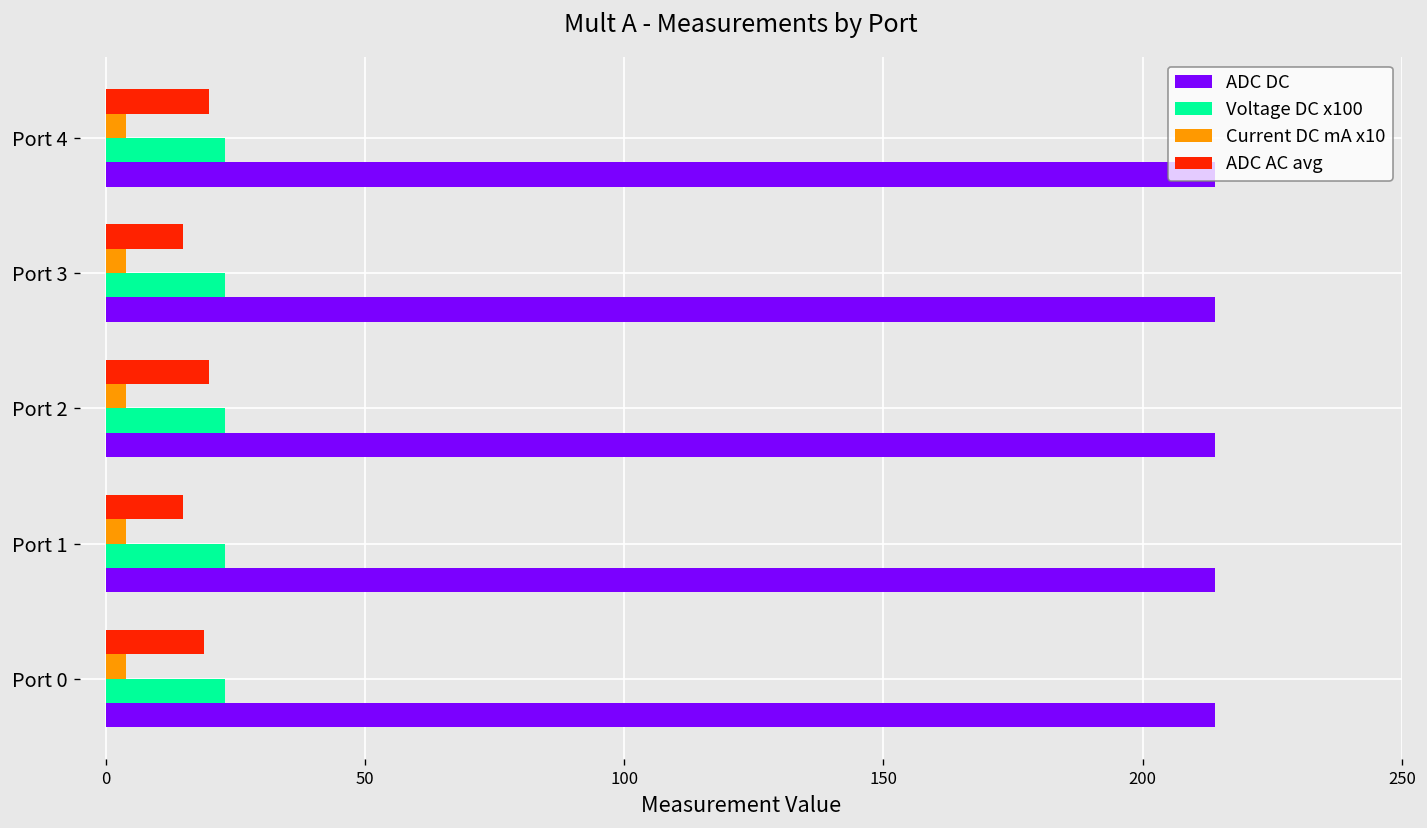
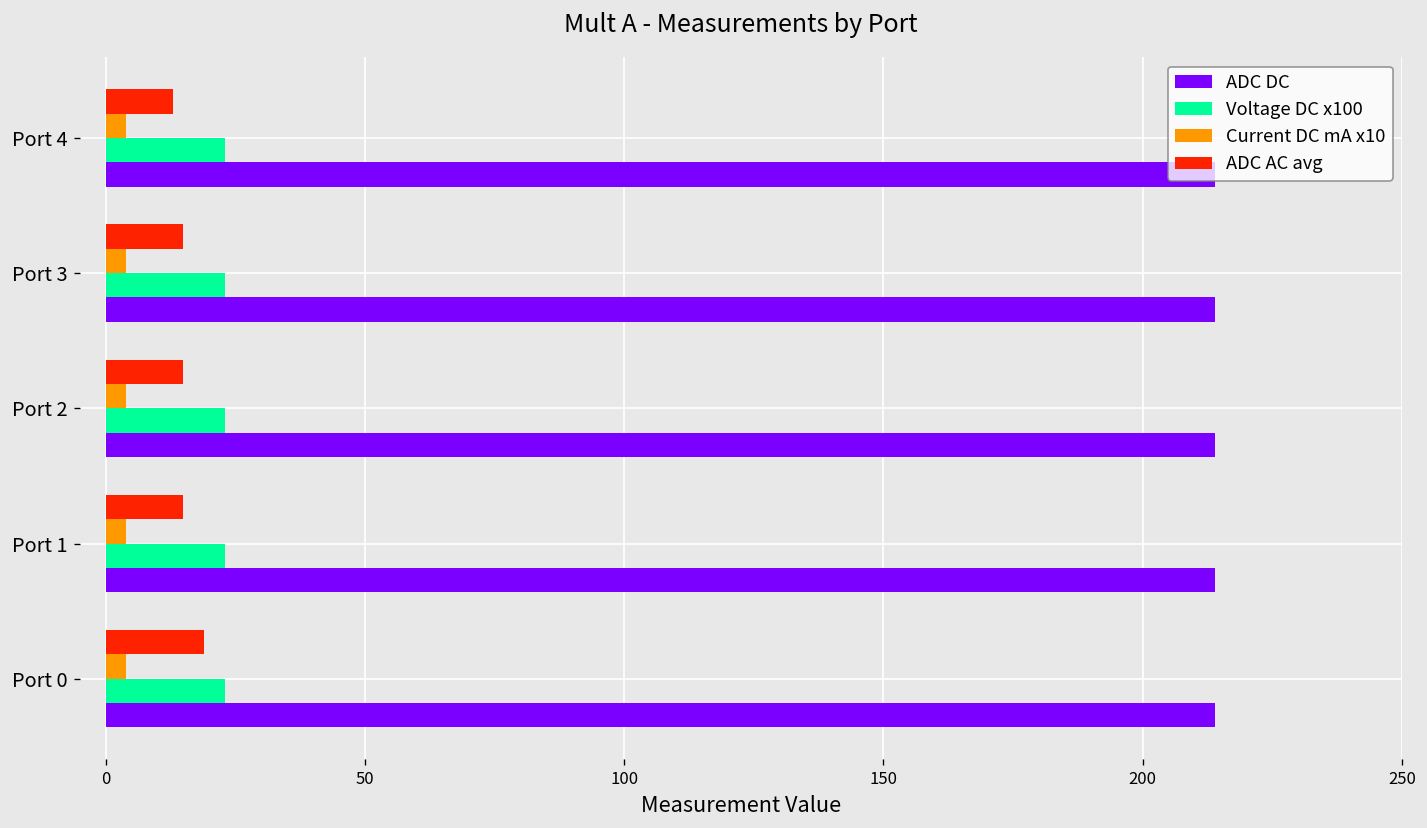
  {
    "ADC DC": {
      "Port 3": 214,
      "Port 2": 214,
      "Port 1": 214,
      "Port 0": 214
    },
    "Voltage DC x100": {
      "Port 4": 23,
      "Port 3": 23,
      "Port 2": 23,
      "Port 1": 23,
      "Port 0": 23
    },
    "Current DC mA x10": {
      "Port 4": 4,
      "Port 3": 4,
      "Port 2": 4,
      "Port 1": 4,
      "Port 0": 4
    },
    "ADC AC avg": {
-     "Port 4": 20,
+     "Port 4": 13,
      "Port 3": 15,
-     "Port 2": 20,
+     "Port 2": 15,
      "Port 1": 15,
      "Port 0": 19
    }
  }
